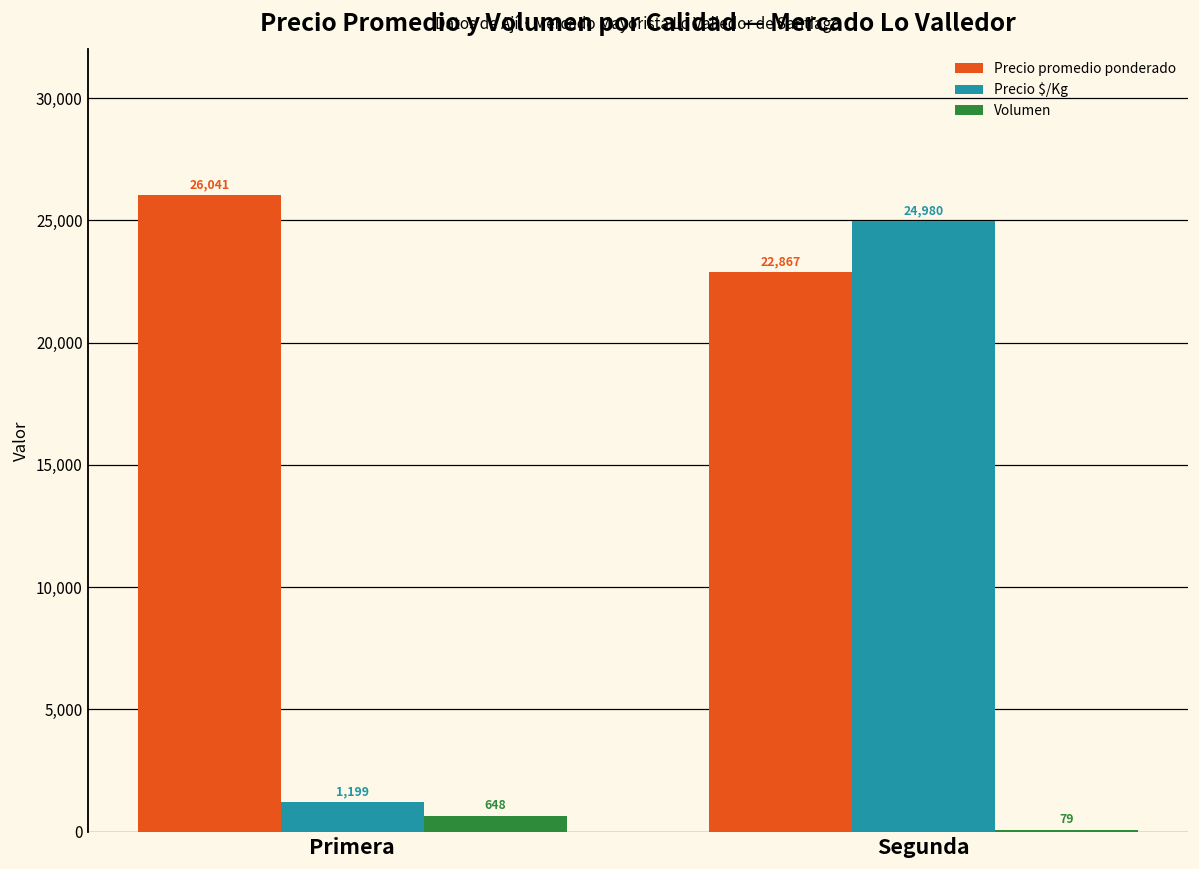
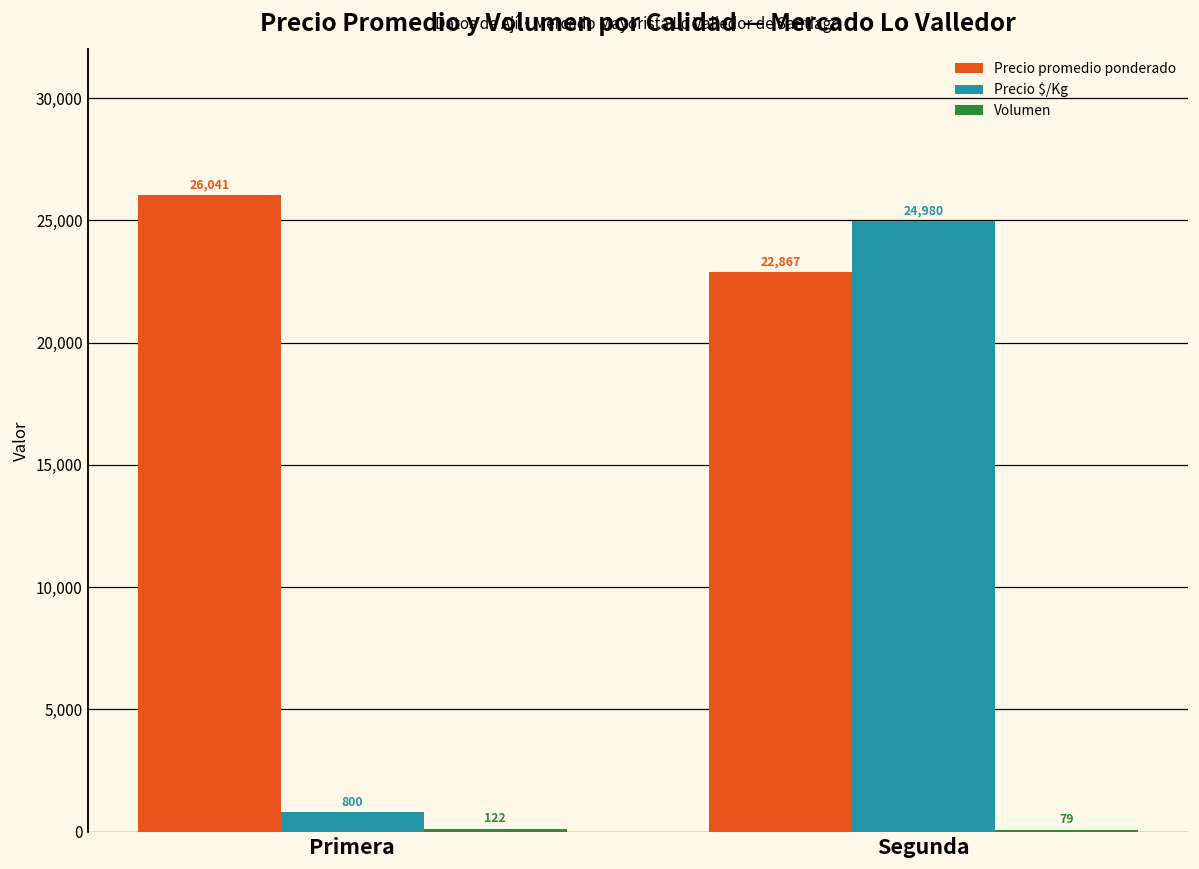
  {
    "Precio promedio ponderado": {
      "Primera": "26,041",
      "Segunda": "22,867"
    },
    "Precio $/Kg": {
-     "Primera": "1,199",
+     "Primera": "800",
      "Segunda": "24,980"
    },
    "Volumen": {
-     "Primera": "648",
+     "Primera": "122",
      "Segunda": "79"
    }
  }
